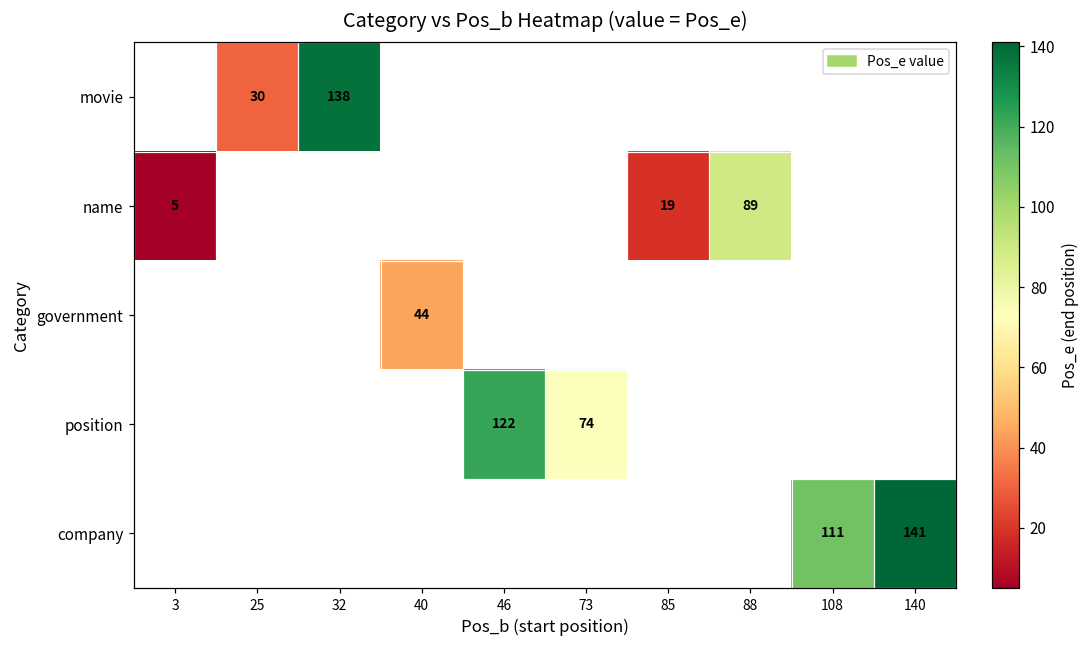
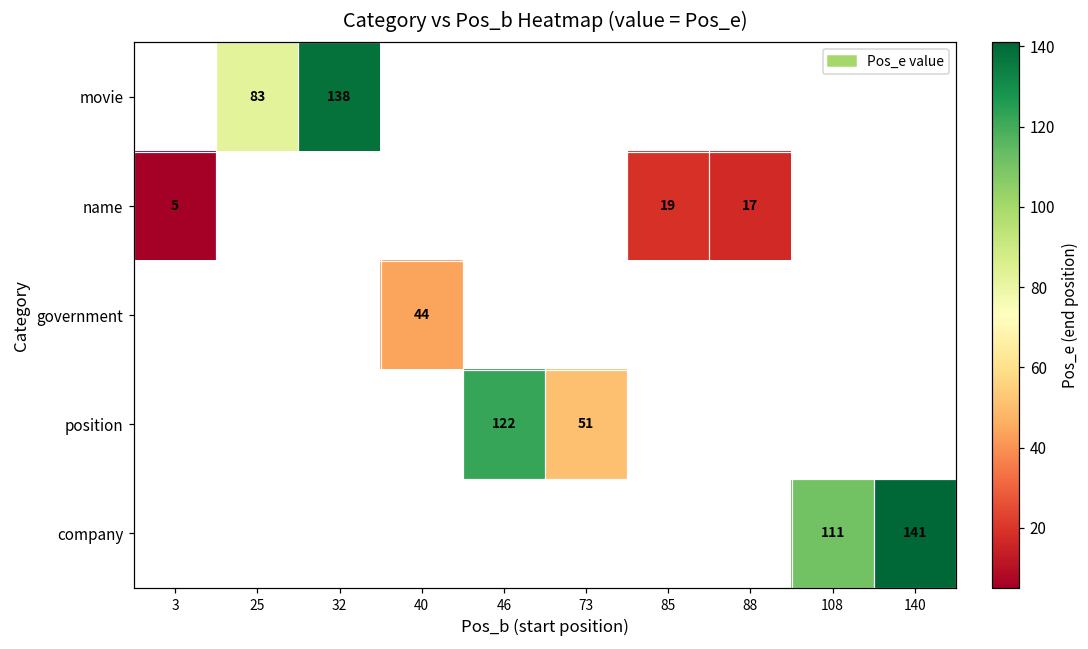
  {
    "movie": {
-     "25": 30,
+     "25": 83,
      "32": 138
    },
    "name": {
      "3": 5,
      "85": 19,
-     "88": 89
+     "88": 17
    },
    "government": {
      "40": 44
    },
    "position": {
      "46": 122,
-     "73": 74
+     "73": 51
    },
    "company": {
      "108": 111,
      "140": 141
    }
  }
